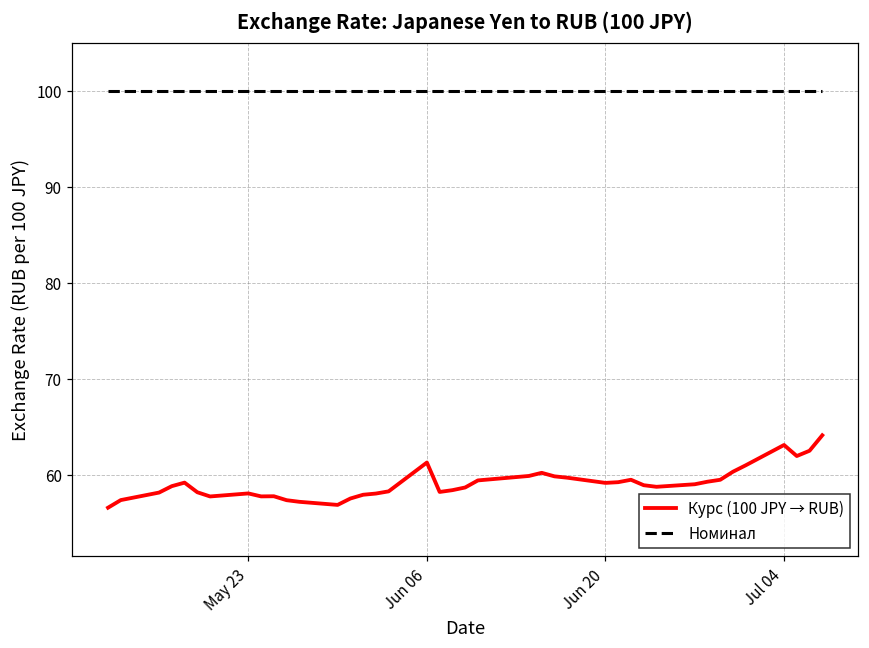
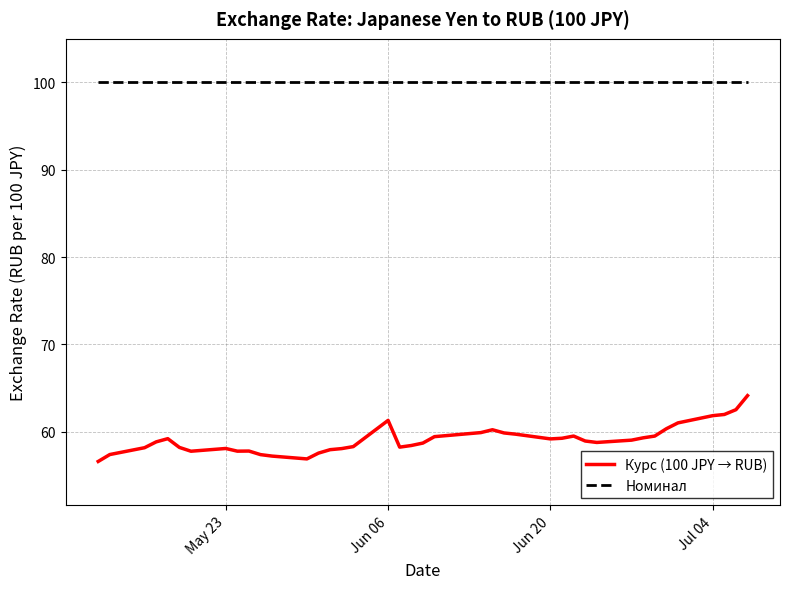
  {
    "Курс (100 JPY → RUB)": {
      "May 23": 58,
      "Jun 06": 61,
      "Jun 20": 59,
-     "Jul 04": 63
+     "Jul 04": 62
    },
    "Номинал": {
      "May 23": 100,
      "Jun 06": 100,
      "Jun 20": 100,
      "Jul 04": 100
    }
  }
